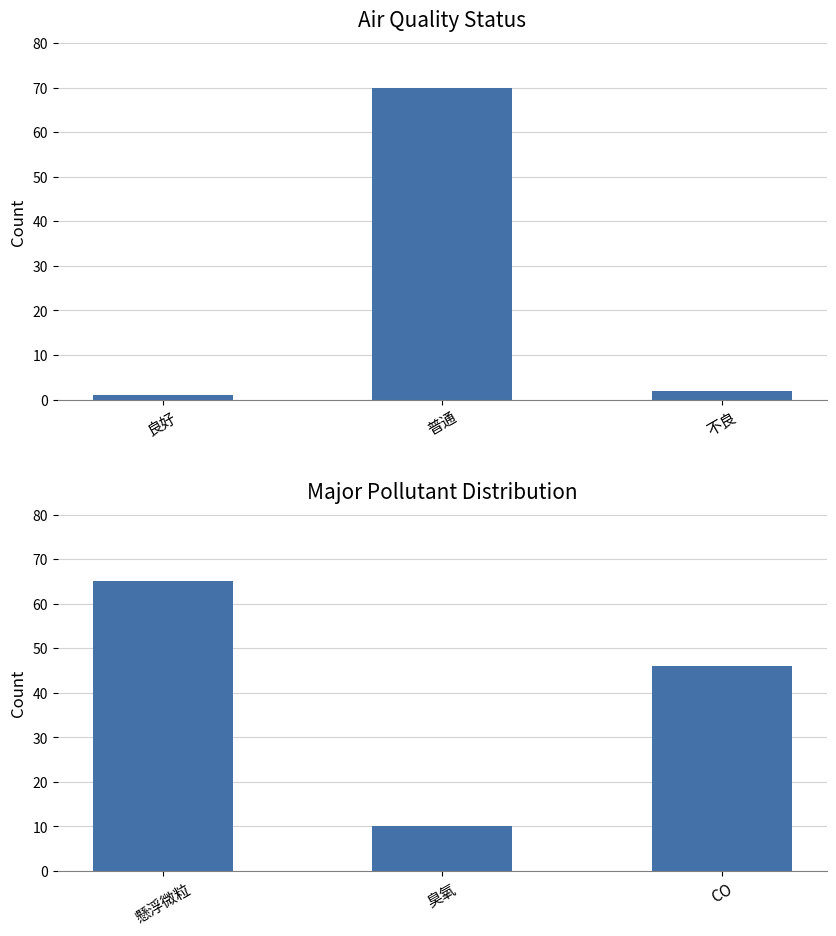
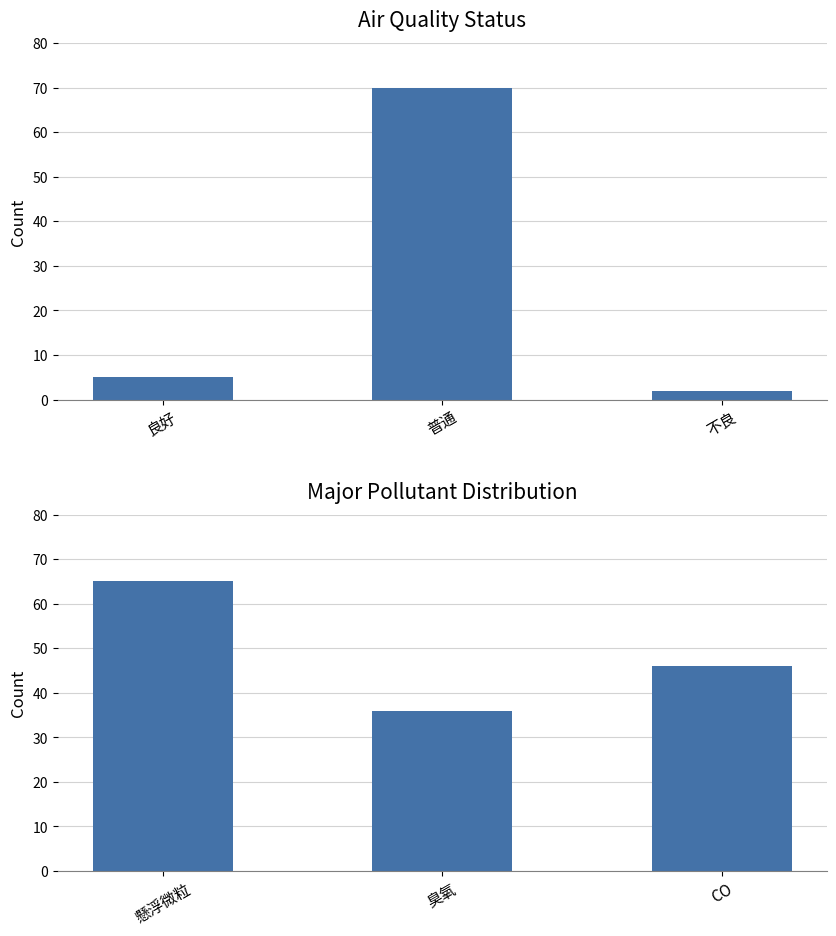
  {
    "Air Quality Status": {
-     "良好": 1,
+     "良好": 5,
      "普通": 70,
      "不良": 2
    },
    "Major Pollutant Distribution": {
      "懸浮微粒": 65,
-     "臭氧": 10,
+     "臭氧": 36,
      "CO": 46
    }
  }
